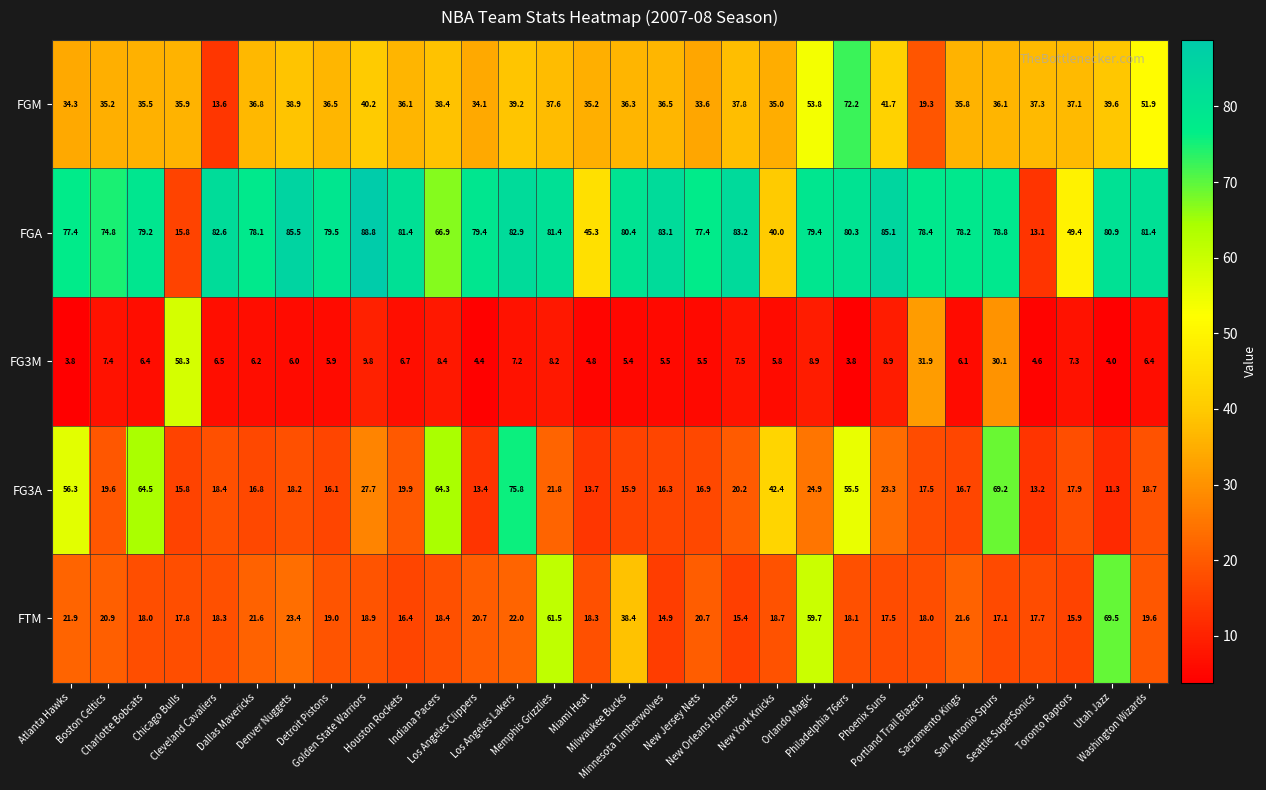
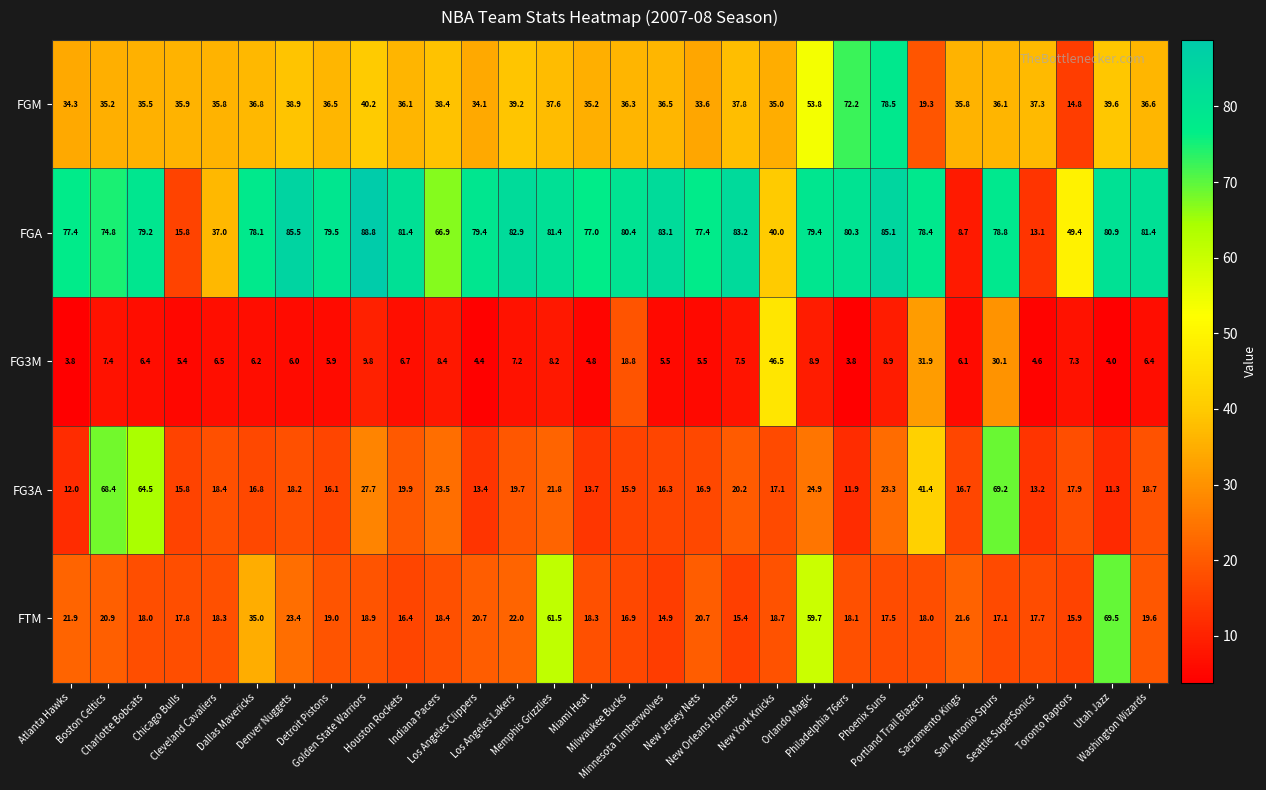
  {
    "FGM": {
      "Atlanta Hawks": 34.3,
      "Boston Celtics": 35.2,
      "Charlotte Bobcats": 35.5,
      "Chicago Bulls": 35.9,
-     "Cleveland Cavaliers": 13.6,
+     "Cleveland Cavaliers": 35.8,
      "Dallas Mavericks": 36.8,
      "Denver Nuggets": 38.9,
      "Detroit Pistons": 36.5,
      "Golden State Warriors": 40.2,
      "Houston Rockets": 36.1,
      "Indiana Pacers": 38.4,
      "Los Angeles Clippers": 34.1,
      "Los Angeles Lakers": 39.2,
      "Memphis Grizzlies": 37.6,
      "Miami Heat": 35.2,
      "Milwaukee Bucks": 36.3,
      "Minnesota Timberwolves": 36.5,
      "New Jersey Nets": 33.6,
      "New Orleans Hornets": 37.8,
      "New York Knicks": 35.0,
      "Orlando Magic": 53.8,
      "Philadelphia 76ers": 72.2,
-     "Phoenix Suns": 41.7,
+     "Phoenix Suns": 78.5,
      "Portland Trail Blazers": 19.3,
      "Sacramento Kings": 35.8,
      "San Antonio Spurs": 36.1,
      "Seattle SuperSonics": 37.3,
-     "Toronto Raptors": 37.1,
+     "Toronto Raptors": 14.8,
      "Utah Jazz": 39.6,
-     "Washington Wizards": 51.9
+     "Washington Wizards": 36.6
    },
    "FGA": {
      "Atlanta Hawks": 77.4,
      "Boston Celtics": 74.8,
      "Charlotte Bobcats": 79.2,
      "Chicago Bulls": 15.8,
-     "Cleveland Cavaliers": 82.6,
+     "Cleveland Cavaliers": 37.0,
      "Dallas Mavericks": 78.1,
      "Denver Nuggets": 85.5,
      "Detroit Pistons": 79.5,
      "Golden State Warriors": 88.8,
      "Houston Rockets": 81.4,
      "Indiana Pacers": 66.9,
      "Los Angeles Clippers": 79.4,
      "Los Angeles Lakers": 82.9,
      "Memphis Grizzlies": 81.4,
-     "Miami Heat": 45.3,
+     "Miami Heat": 77.0,
      "Milwaukee Bucks": 80.4,
      "Minnesota Timberwolves": 83.1,
      "New Jersey Nets": 77.4,
      "New Orleans Hornets": 83.2,
      "New York Knicks": 40.0,
      "Orlando Magic": 79.4,
      "Philadelphia 76ers": 80.3,
      "Phoenix Suns": 85.1,
      "Portland Trail Blazers": 78.4,
-     "Sacramento Kings": 78.2,
+     "Sacramento Kings": 8.7,
      "San Antonio Spurs": 78.8,
      "Seattle SuperSonics": 13.1,
      "Toronto Raptors": 49.4,
      "Utah Jazz": 80.9,
      "Washington Wizards": 81.4
    },
    "FG3M": {
      "Atlanta Hawks": 3.8,
      "Boston Celtics": 7.4,
      "Charlotte Bobcats": 6.4,
-     "Chicago Bulls": 58.3,
+     "Chicago Bulls": 5.4,
      "Cleveland Cavaliers": 6.5,
      "Dallas Mavericks": 6.2,
      "Denver Nuggets": 6.0,
      "Detroit Pistons": 5.9,
      "Golden State Warriors": 9.8,
      "Houston Rockets": 6.7,
      "Indiana Pacers": 8.4,
      "Los Angeles Clippers": 4.4,
      "Los Angeles Lakers": 7.2,
      "Memphis Grizzlies": 8.2,
      "Miami Heat": 4.8,
-     "Milwaukee Bucks": 5.4,
+     "Milwaukee Bucks": 18.8,
      "Minnesota Timberwolves": 5.5,
      "New Jersey Nets": 5.5,
      "New Orleans Hornets": 7.5,
-     "New York Knicks": 5.8,
+     "New York Knicks": 46.5,
      "Orlando Magic": 8.9,
      "Philadelphia 76ers": 3.8,
      "Phoenix Suns": 8.9,
      "Portland Trail Blazers": 31.9,
      "Sacramento Kings": 6.1,
      "San Antonio Spurs": 30.1,
      "Seattle SuperSonics": 4.6,
      "Toronto Raptors": 7.3,
      "Utah Jazz": 4.0,
      "Washington Wizards": 6.4
    },
    "FG3A": {
-     "Atlanta Hawks": 56.3,
-     "Boston Celtics": 19.6,
+     "Atlanta Hawks": 12.0,
+     "Boston Celtics": 68.4,
      "Charlotte Bobcats": 64.5,
      "Chicago Bulls": 15.8,
      "Cleveland Cavaliers": 18.4,
      "Dallas Mavericks": 16.8,
      "Denver Nuggets": 18.2,
      "Detroit Pistons": 16.1,
      "Golden State Warriors": 27.7,
      "Houston Rockets": 19.9,
-     "Indiana Pacers": 64.3,
+     "Indiana Pacers": 23.5,
      "Los Angeles Clippers": 13.4,
-     "Los Angeles Lakers": 75.8,
+     "Los Angeles Lakers": 19.7,
      "Memphis Grizzlies": 21.8,
      "Miami Heat": 13.7,
      "Milwaukee Bucks": 15.9,
      "Minnesota Timberwolves": 16.3,
      "New Jersey Nets": 16.9,
      "New Orleans Hornets": 20.2,
-     "New York Knicks": 42.4,
+     "New York Knicks": 17.1,
      "Orlando Magic": 24.9,
-     "Philadelphia 76ers": 55.5,
+     "Philadelphia 76ers": 11.9,
      "Phoenix Suns": 23.3,
-     "Portland Trail Blazers": 17.5,
+     "Portland Trail Blazers": 41.4,
      "Sacramento Kings": 16.7,
      "San Antonio Spurs": 69.2,
      "Seattle SuperSonics": 13.2,
      "Toronto Raptors": 17.9,
      "Utah Jazz": 11.3,
      "Washington Wizards": 18.7
    },
    "FTM": {
      "Atlanta Hawks": 21.9,
      "Boston Celtics": 20.9,
      "Charlotte Bobcats": 18.0,
      "Chicago Bulls": 17.8,
      "Cleveland Cavaliers": 18.3,
-     "Dallas Mavericks": 21.6,
+     "Dallas Mavericks": 35.0,
      "Denver Nuggets": 23.4,
      "Detroit Pistons": 19.0,
      "Golden State Warriors": 18.9,
      "Houston Rockets": 16.4,
      "Indiana Pacers": 18.4,
      "Los Angeles Clippers": 20.7,
      "Los Angeles Lakers": 22.0,
      "Memphis Grizzlies": 61.5,
      "Miami Heat": 18.3,
-     "Milwaukee Bucks": 38.4,
+     "Milwaukee Bucks": 16.9,
      "Minnesota Timberwolves": 14.9,
      "New Jersey Nets": 20.7,
      "New Orleans Hornets": 15.4,
      "New York Knicks": 18.7,
      "Orlando Magic": 59.7,
      "Philadelphia 76ers": 18.1,
      "Phoenix Suns": 17.5,
      "Portland Trail Blazers": 18.0,
      "Sacramento Kings": 21.6,
      "San Antonio Spurs": 17.1,
      "Seattle SuperSonics": 17.7,
      "Toronto Raptors": 15.9,
      "Utah Jazz": 69.5,
      "Washington Wizards": 19.6
    }
  }
